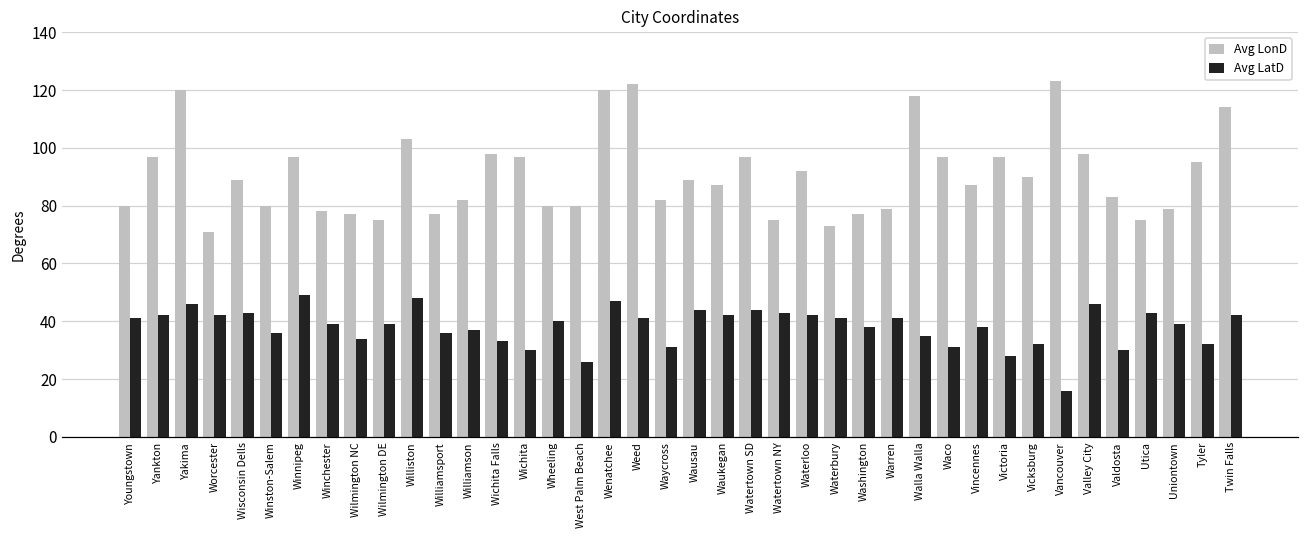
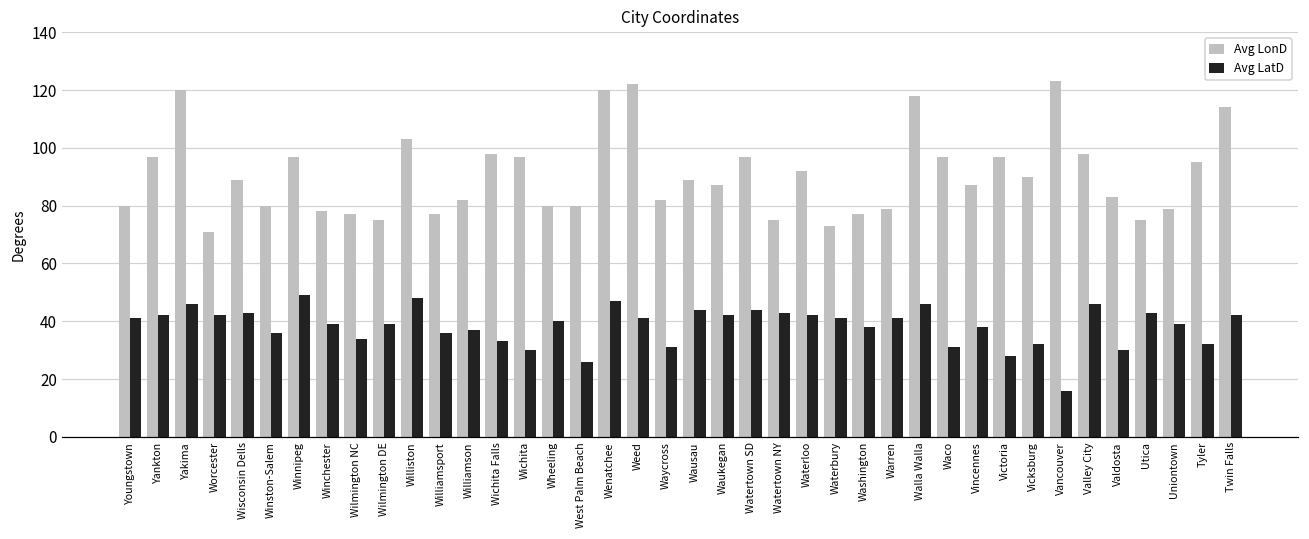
  {
    "Avg LonD": {
      "Youngstown": 80,
      "Yankton": 97,
      "Yakima": 120,
      "Worcester": 71,
      "Wisconsin Dells": 89,
      "Winston-Salem": 80,
      "Winnipeg": 97,
      "Winchester": 78,
      "Wilmington NC": 77,
      "Wilmington DE": 75,
      "Williston": 103,
      "Williamsport": 77,
      "Williamson": 82,
      "Wichita Falls": 98,
      "Wichita": 97,
      "Wheeling": 80,
      "West Palm Beach": 80,
      "Wenatchee": 120,
      "Weed": 122,
      "Waycross": 82,
      "Wausau": 89,
      "Waukegan": 87,
      "Watertown SD": 97,
      "Watertown NY": 75,
      "Waterloo": 92,
      "Waterbury": 73,
      "Washington": 77,
      "Warren": 79,
      "Walla Walla": 118,
      "Waco": 97,
      "Vincennes": 87,
      "Victoria": 97,
      "Vicksburg": 90,
      "Vancouver": 123,
      "Valley City": 98,
      "Valdosta": 83,
      "Utica": 75,
      "Uniontown": 79,
      "Tyler": 95,
      "Twin Falls": 114
    },
    "Avg LatD": {
      "Youngstown": 41,
      "Yankton": 42,
      "Yakima": 46,
      "Worcester": 42,
      "Wisconsin Dells": 43,
      "Winston-Salem": 36,
      "Winnipeg": 49,
      "Winchester": 39,
      "Wilmington NC": 34,
      "Wilmington DE": 39,
      "Williston": 48,
      "Williamsport": 36,
      "Williamson": 37,
      "Wichita Falls": 33,
      "Wichita": 30,
      "Wheeling": 40,
      "West Palm Beach": 26,
      "Wenatchee": 47,
      "Weed": 41,
      "Waycross": 31,
      "Wausau": 44,
      "Waukegan": 42,
      "Watertown SD": 44,
      "Watertown NY": 43,
      "Waterloo": 42,
      "Waterbury": 41,
      "Washington": 38,
      "Warren": 41,
-     "Walla Walla": 35,
+     "Walla Walla": 46,
      "Waco": 31,
      "Vincennes": 38,
      "Victoria": 28,
      "Vicksburg": 32,
      "Vancouver": 16,
      "Valley City": 46,
      "Valdosta": 30,
      "Utica": 43,
      "Uniontown": 39,
      "Tyler": 32,
      "Twin Falls": 42
    }
  }
